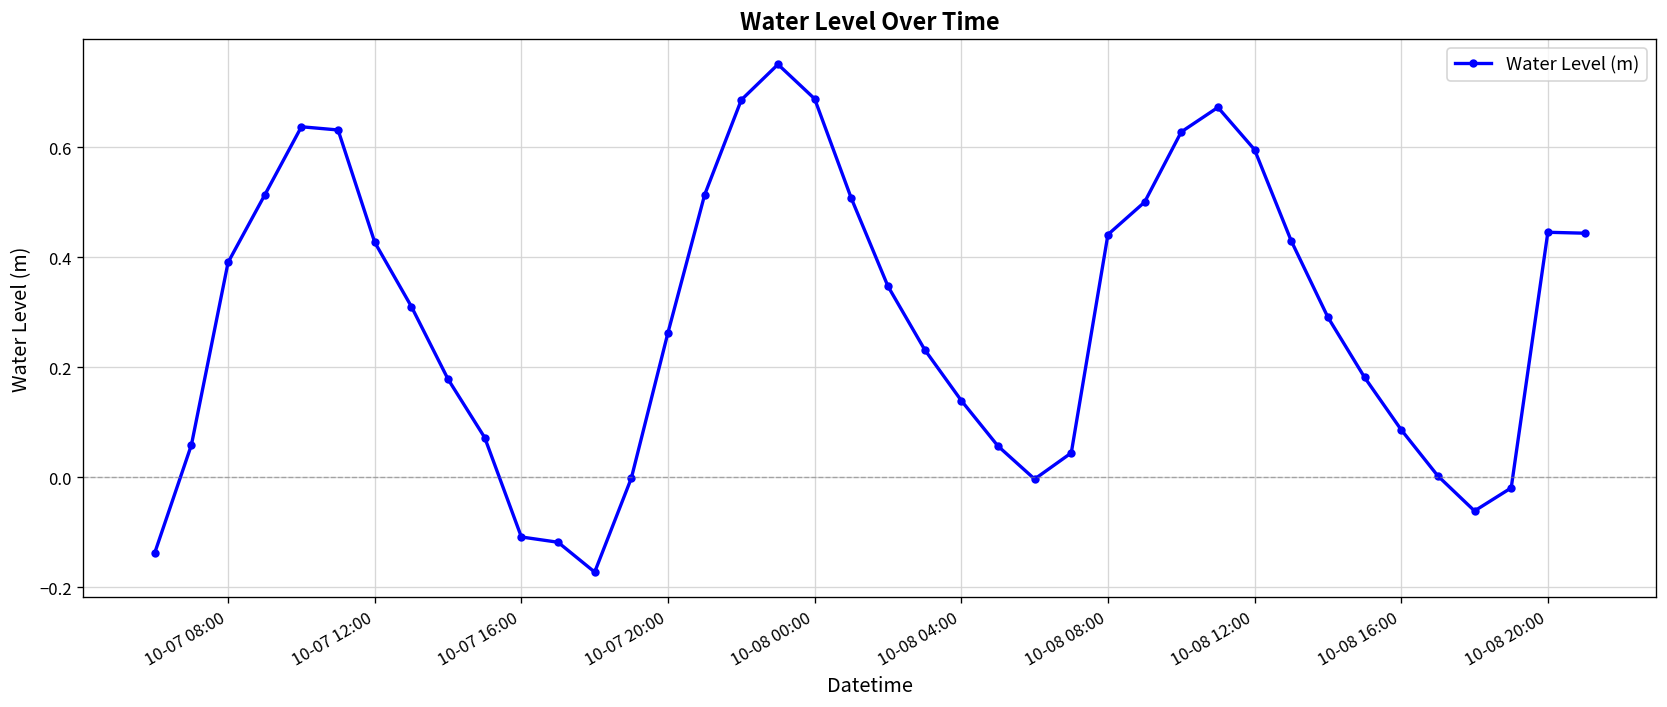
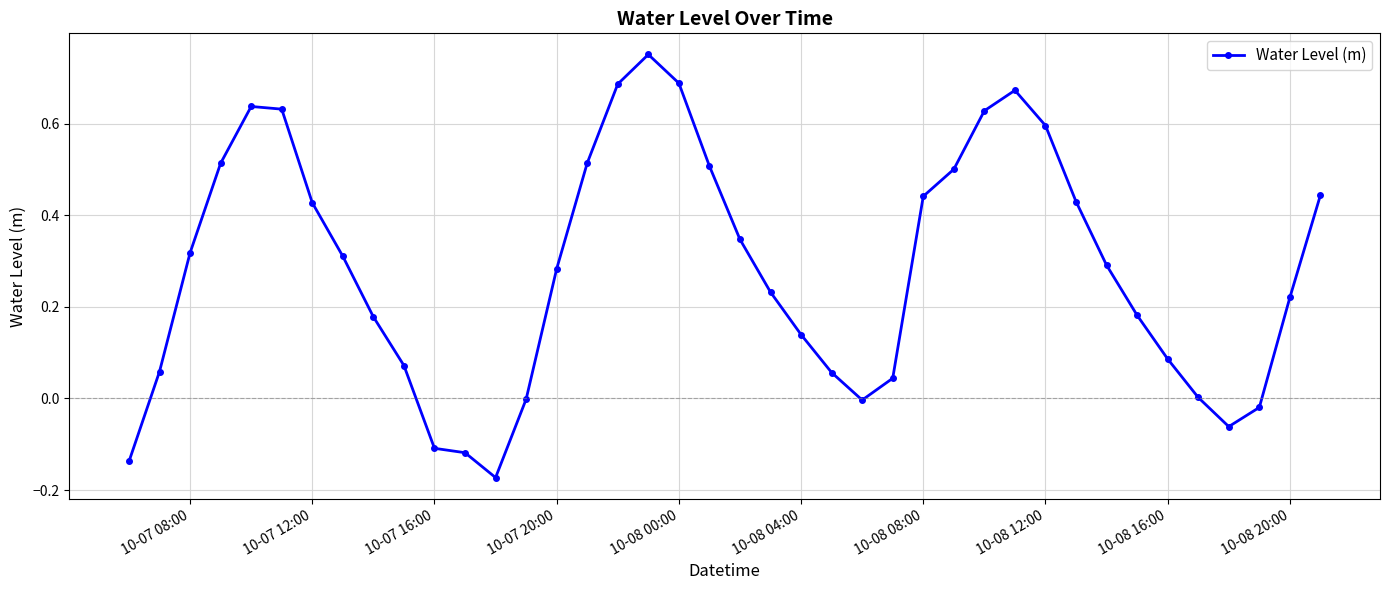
  {
-   "10-07 08:00": 0.39,
+   "10-07 08:00": 0.32,
    "10-07 12:00": 0.43,
    "10-07 16:00": -0.11,
-   "10-07 20:00": 0.26,
+   "10-07 20:00": 0.28,
    "10-08 00:00": 0.69,
    "10-08 04:00": 0.14,
    "10-08 08:00": 0.44,
    "10-08 12:00": 0.60,
    "10-08 16:00": 0.09,
-   "10-08 20:00": 0.45
+   "10-08 20:00": 0.22
  }
